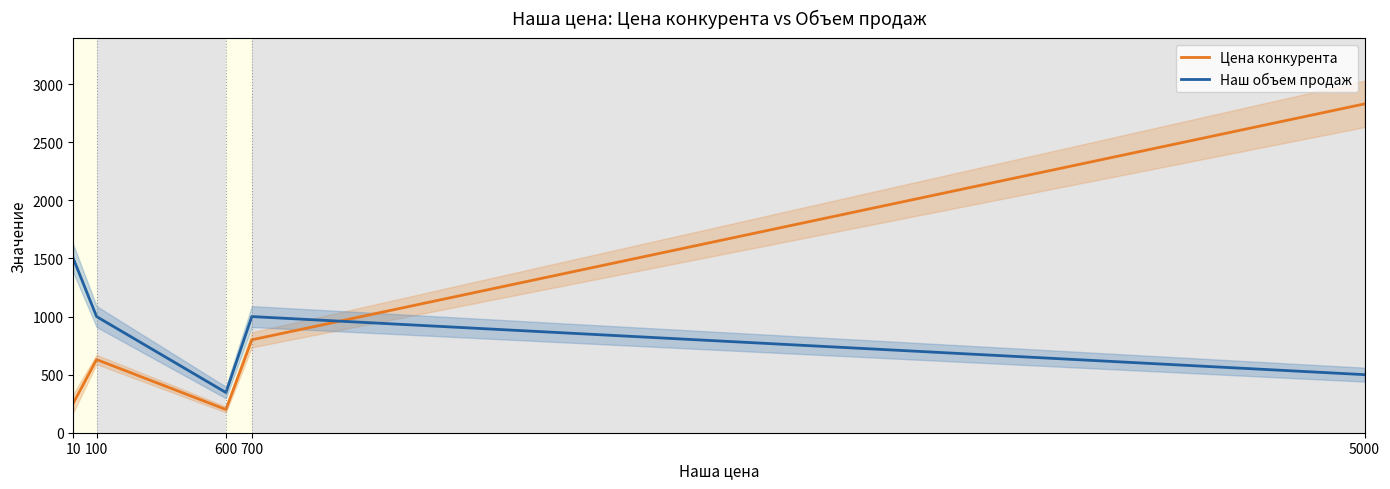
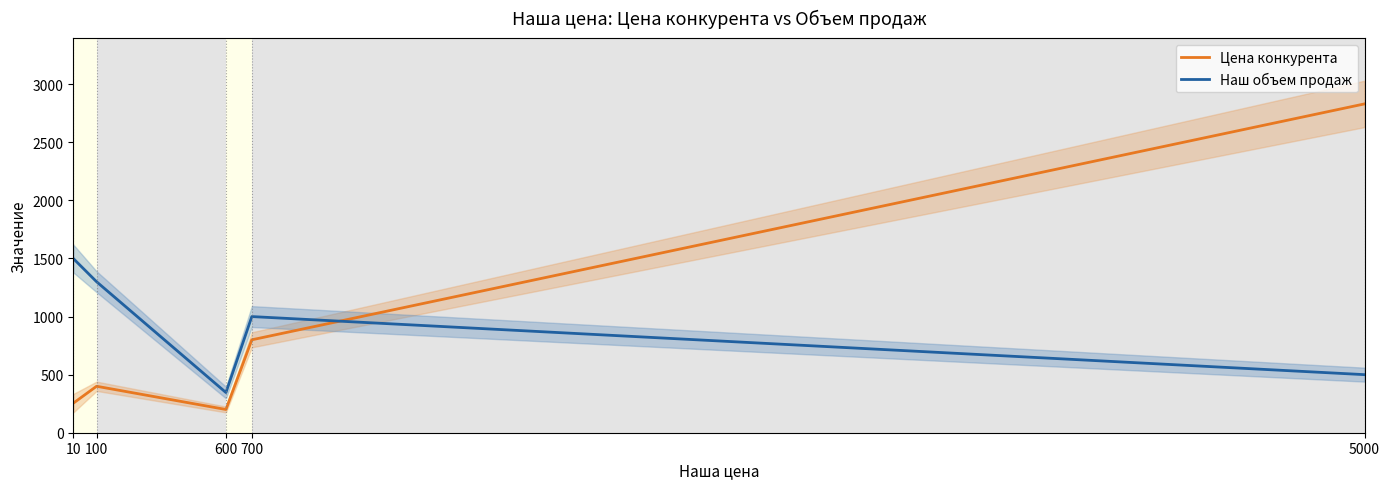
  {
    "Цена конкурента": {
      "10": 250,
-     "100": 630,
+     "100": 400,
      "600": 200,
      "700": 800,
      "5000": 2830
    },
    "Наш объем продаж": {
      "10": 1500,
-     "100": 1000,
+     "100": 1300,
      "600": 350,
      "700": 1000,
      "5000": 500
    }
  }
